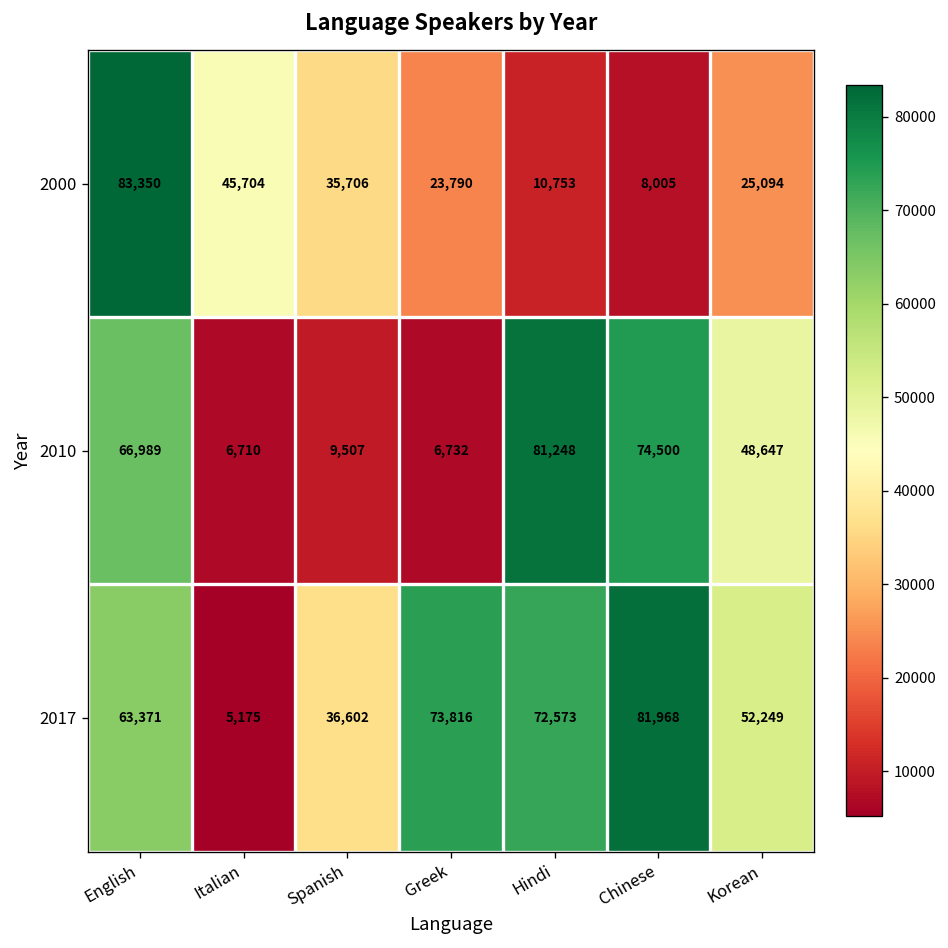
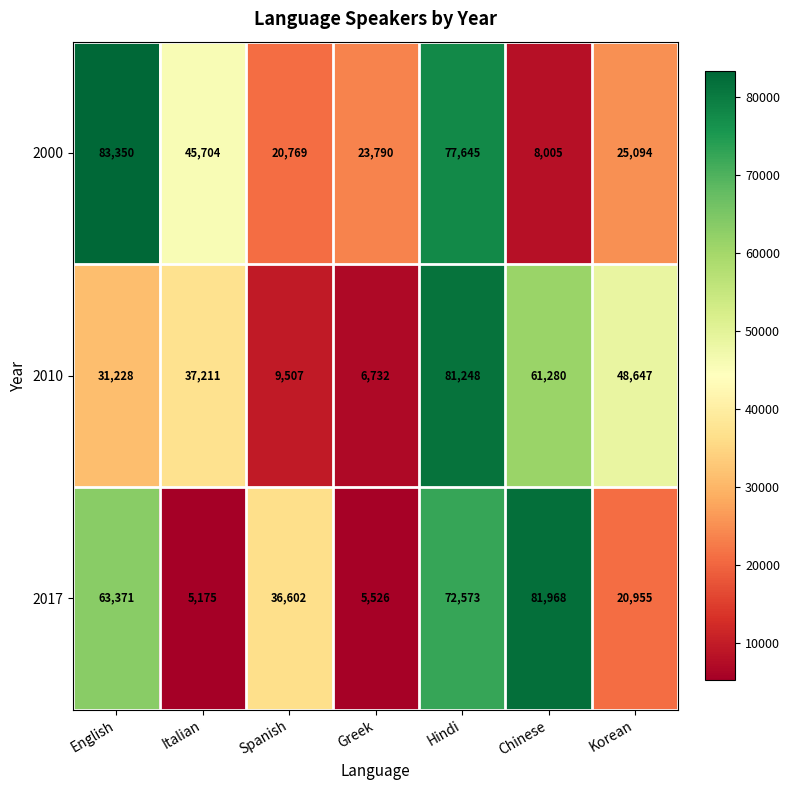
  {
    "2000": {
      "English": "83,350",
      "Italian": "45,704",
-     "Spanish": "35,706",
+     "Spanish": "20,769",
      "Greek": "23,790",
-     "Hindi": "10,753",
+     "Hindi": "77,645",
      "Chinese": "8,005",
      "Korean": "25,094"
    },
    "2010": {
-     "English": "66,989",
-     "Italian": "6,710",
+     "English": "31,228",
+     "Italian": "37,211",
      "Spanish": "9,507",
      "Greek": "6,732",
      "Hindi": "81,248",
-     "Chinese": "74,500",
+     "Chinese": "61,280",
      "Korean": "48,647"
    },
    "2017": {
      "English": "63,371",
      "Italian": "5,175",
      "Spanish": "36,602",
-     "Greek": "73,816",
+     "Greek": "5,526",
      "Hindi": "72,573",
      "Chinese": "81,968",
-     "Korean": "52,249"
+     "Korean": "20,955"
    }
  }
